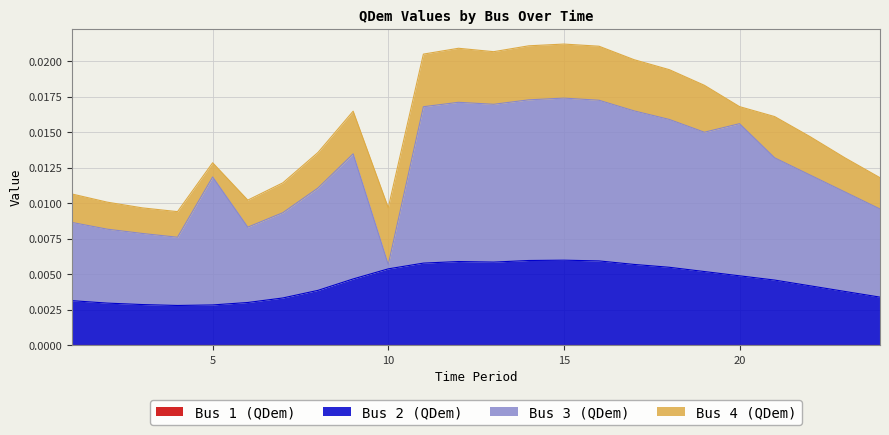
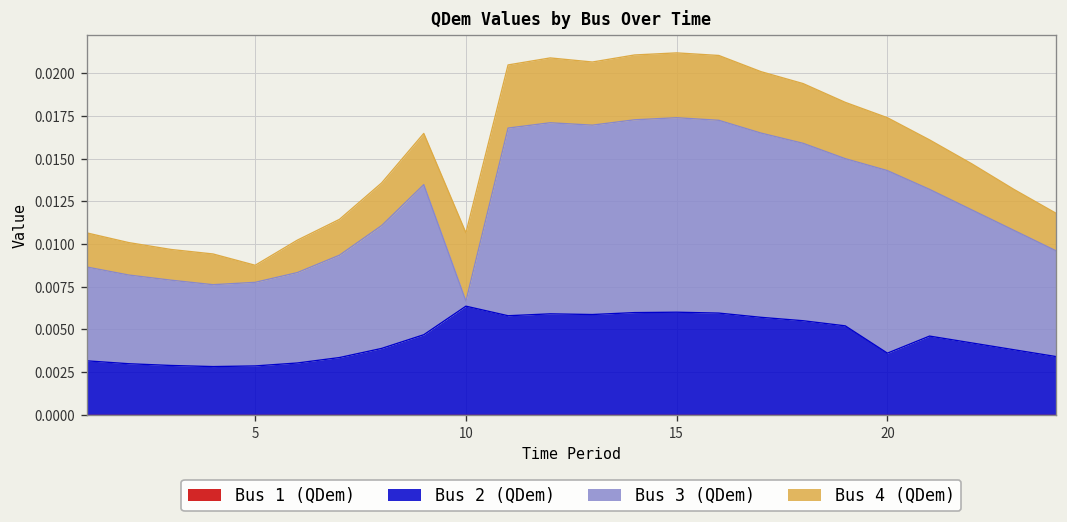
  {
    "Bus 1 (QDem)": {
      "5": 0.0000,
      "10": 0.0000,
      "15": 0.0000,
      "20": 0.0000
    },
    "Bus 2 (QDem)": {
      "5": 0.0029,
-     "10": 0.0054,
+     "10": 0.0064,
      "15": 0.0060,
-     "20": 0.0049
+     "20": 0.0036
    },
    "Bus 3 (QDem)": {
-     "5": 0.0090,
+     "5": 0.0049,
      "10": 0.0003,
      "15": 0.0114,
      "20": 0.0107
    },
    "Bus 4 (QDem)": {
      "5": 0.0010,
      "10": 0.0040,
      "15": 0.0038,
-     "20": 0.0012
+     "20": 0.0031
    }
  }
